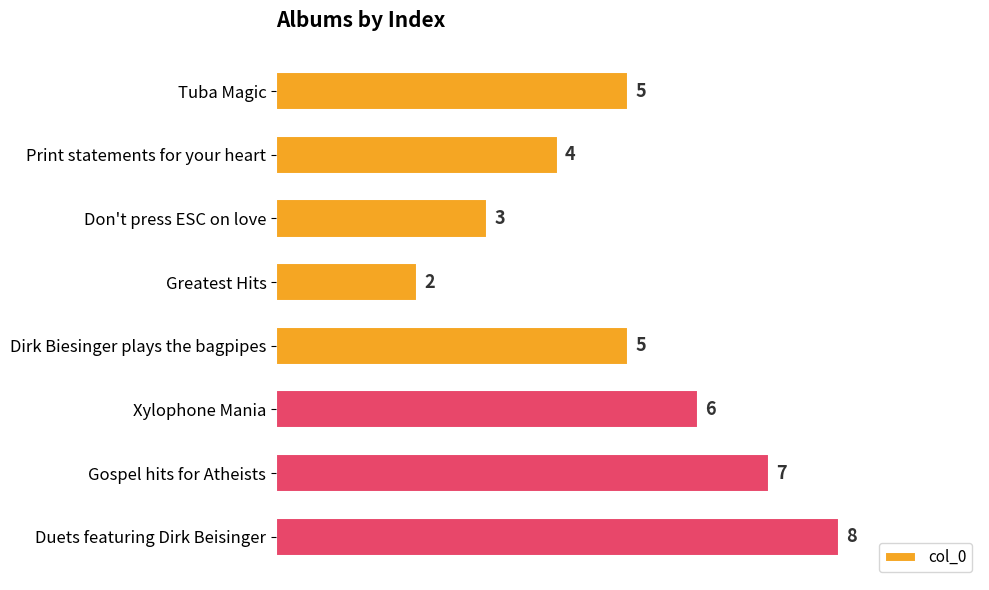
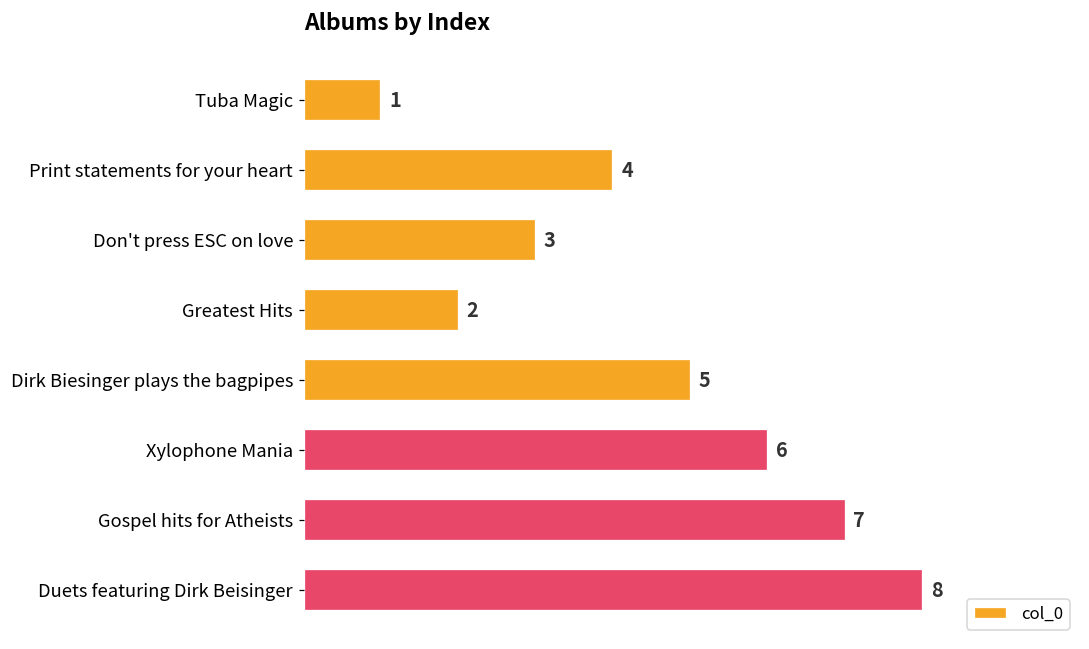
  {
-   "Tuba Magic": 5,
+   "Tuba Magic": 1,
    "Print statements for your heart": 4,
    "Don't press ESC on love": 3,
    "Greatest Hits": 2,
    "Dirk Biesinger plays the bagpipes": 5,
    "Xylophone Mania": 6,
    "Gospel hits for Atheists": 7,
    "Duets featuring Dirk Beisinger": 8
  }
